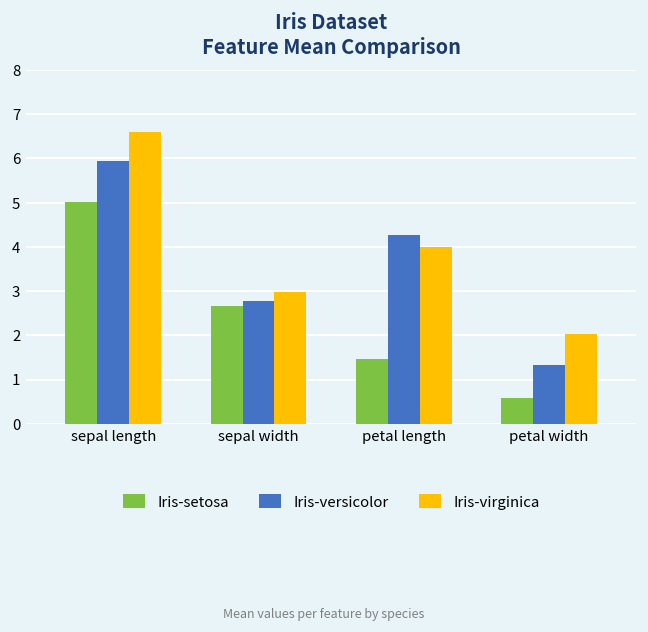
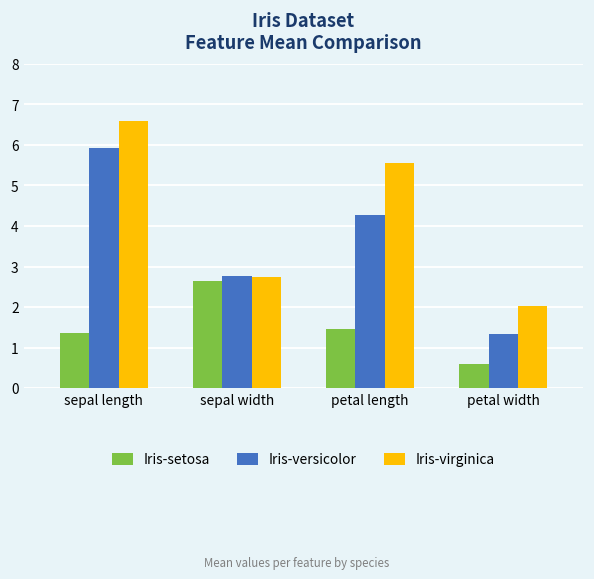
  {
    "Iris-setosa": {
-     "sepal length": 5.0,
+     "sepal length": 1.3,
      "sepal width": 2.7,
      "petal length": 1.5,
      "petal width": 0.6
    },
    "Iris-versicolor": {
      "sepal length": 5.9,
      "sepal width": 2.8,
      "petal length": 4.3,
      "petal width": 1.3
    },
    "Iris-virginica": {
      "sepal length": 6.6,
-     "sepal width": 3.0,
-     "petal length": 4.0,
+     "sepal width": 2.7,
+     "petal length": 5.6,
      "petal width": 2.0
    }
  }
